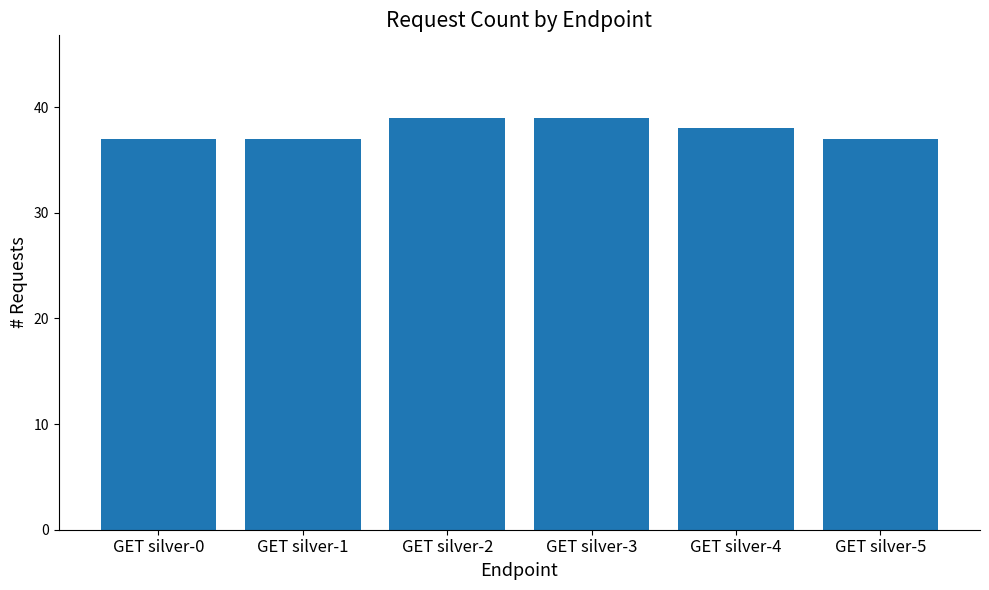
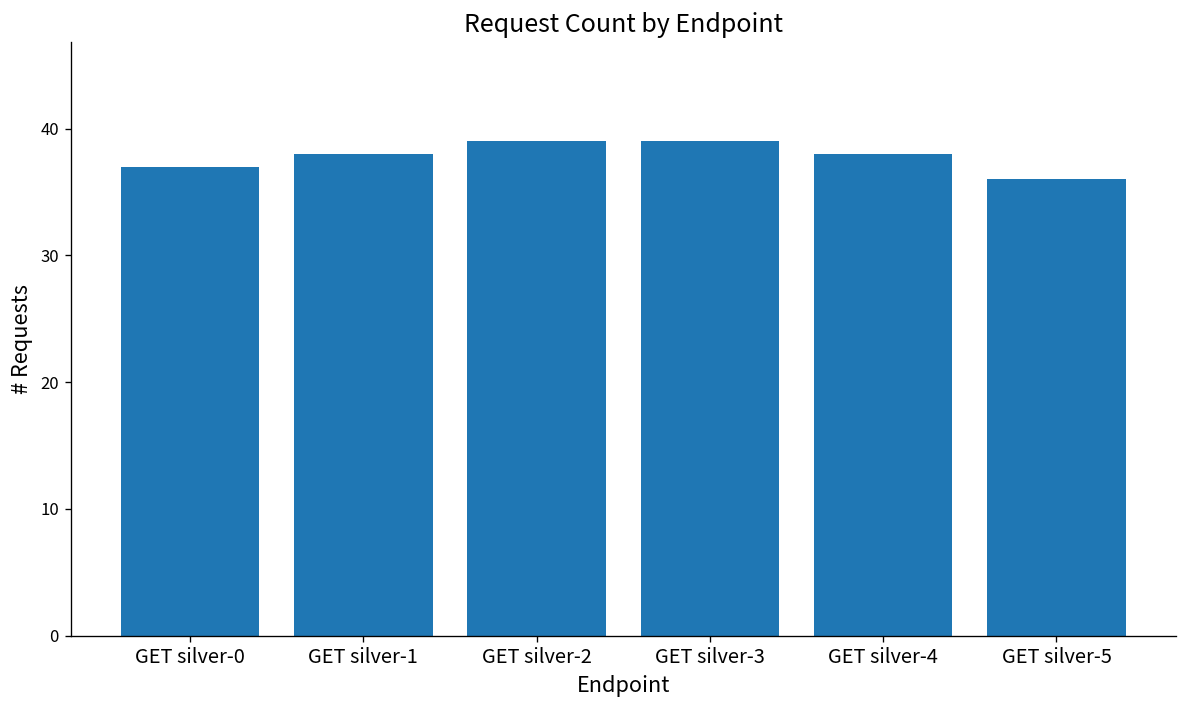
  {
    "GET silver-0": 37,
-   "GET silver-1": 37,
+   "GET silver-1": 38,
    "GET silver-2": 39,
    "GET silver-3": 39,
    "GET silver-4": 38,
-   "GET silver-5": 37
+   "GET silver-5": 36
  }
